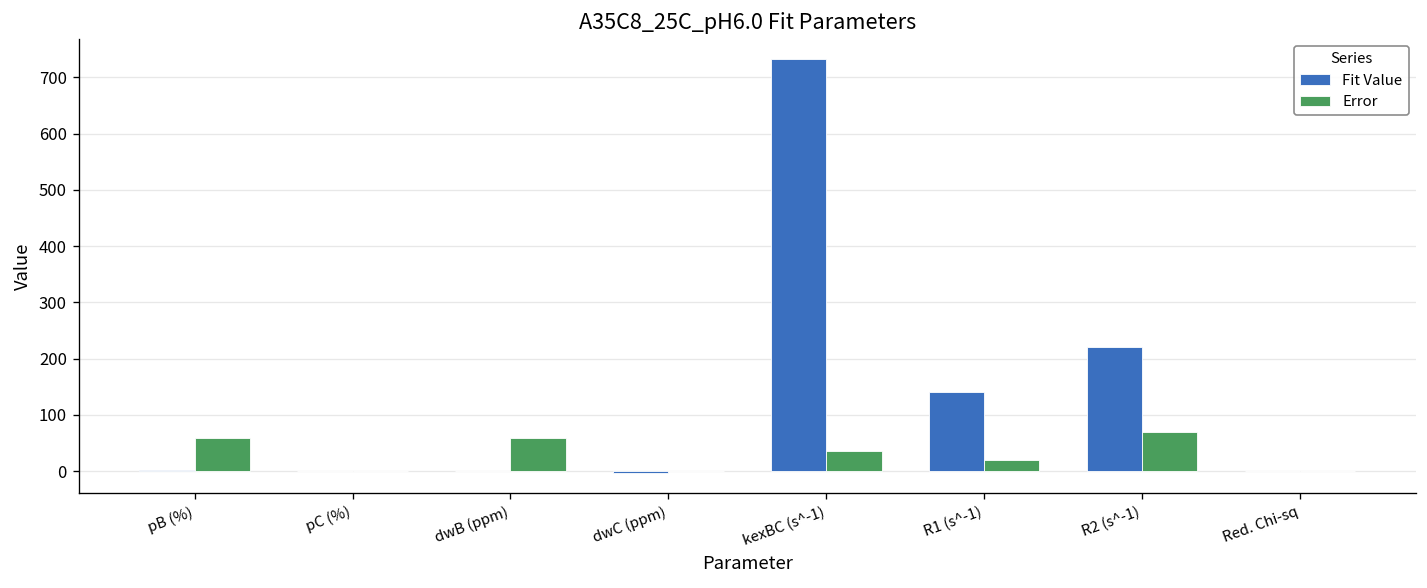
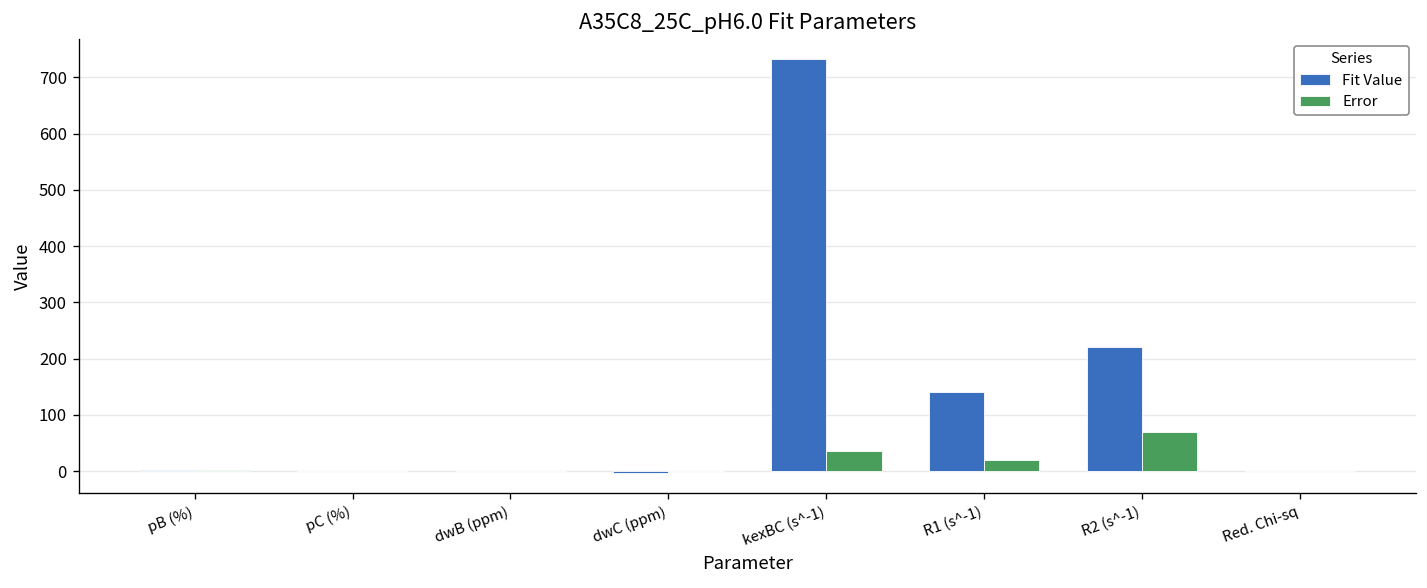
  {
    "Fit Value": {
      "kexBC (s^-1)": 730,
      "R1 (s^-1)": 140,
      "R2 (s^-1)": 220
    },
    "Error": {
-     "pB (%)": 60,
-     "dwB (ppm)": 60,
+     "pB (%)": 0,
+     "dwB (ppm)": 0,
      "kexBC (s^-1)": 40,
      "R1 (s^-1)": 20,
      "R2 (s^-1)": 70,
      "Red. Chi-sq": 0
    }
  }
